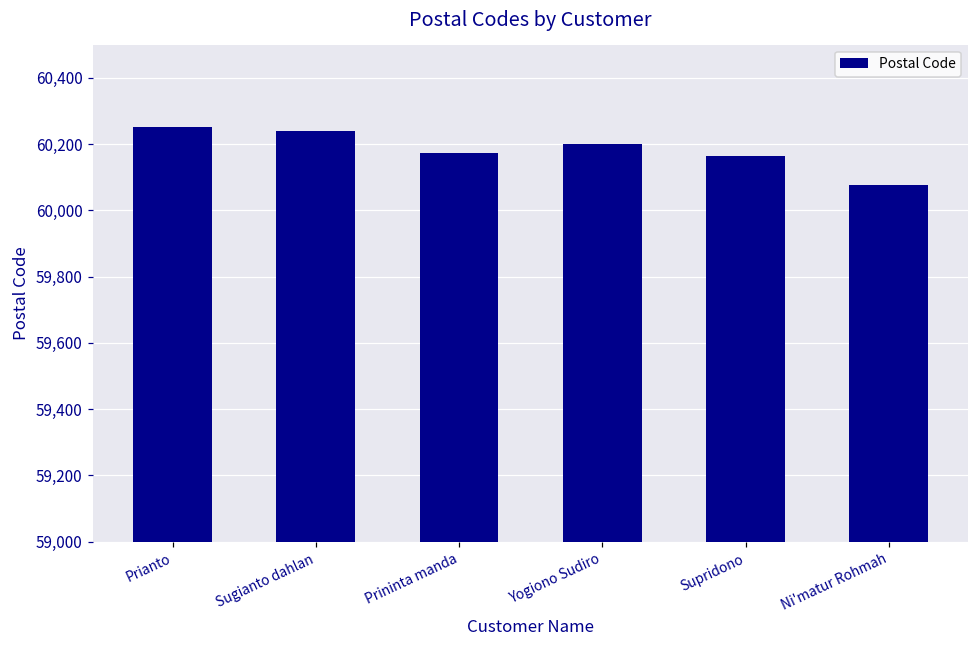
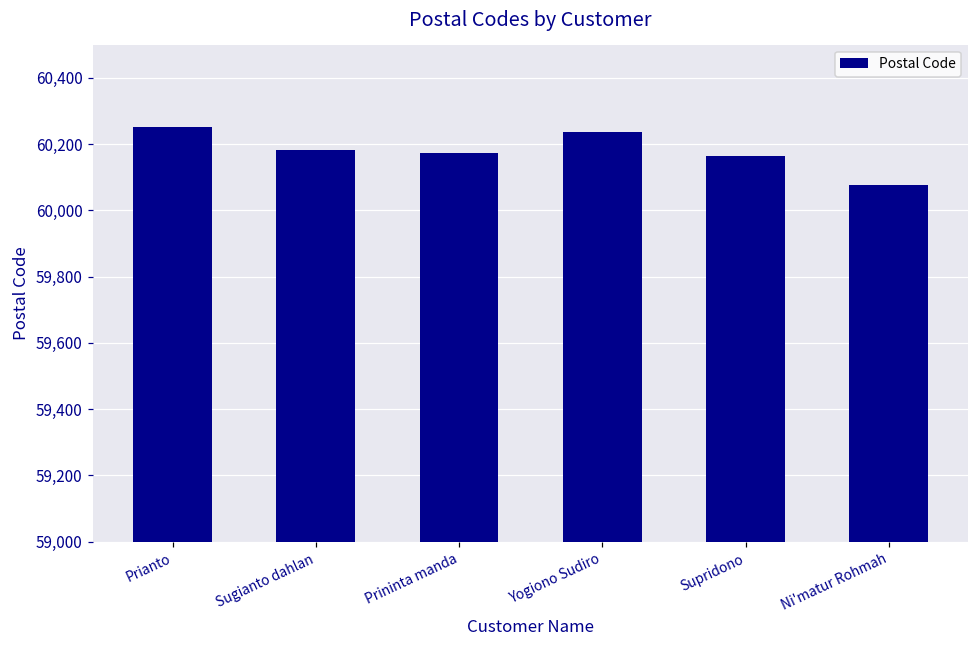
  {
    "Prianto": "60,250",
-   "Sugianto dahlan": "60,240",
+   "Sugianto dahlan": "60,180",
    "Prininta manda": "60,170",
-   "Yogiono Sudiro": "60,200",
+   "Yogiono Sudiro": "60,240",
    "Supridono": "60,170",
    "Ni'matur Rohmah": "60,080"
  }
